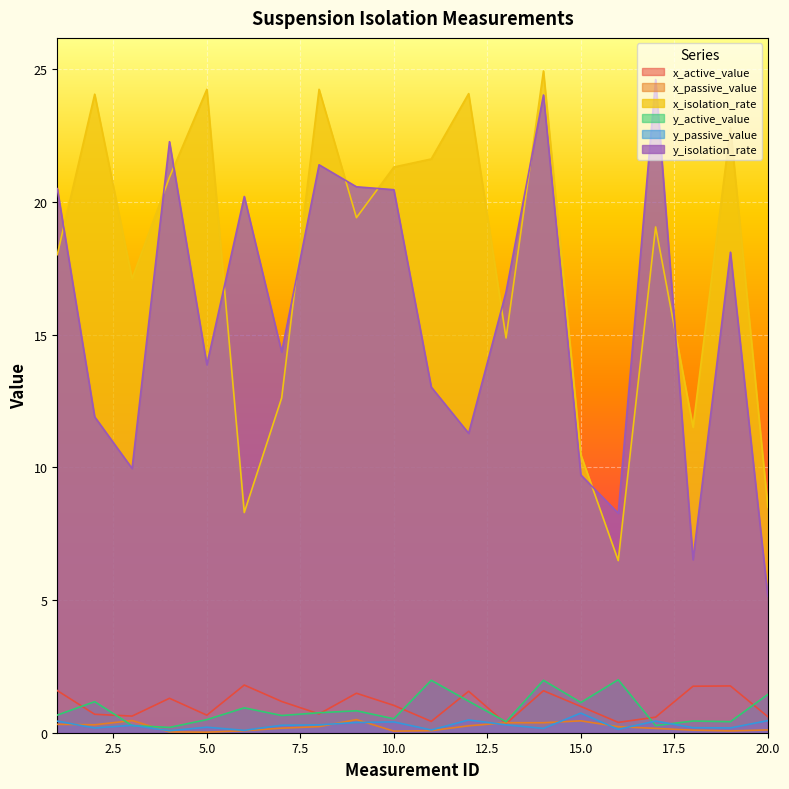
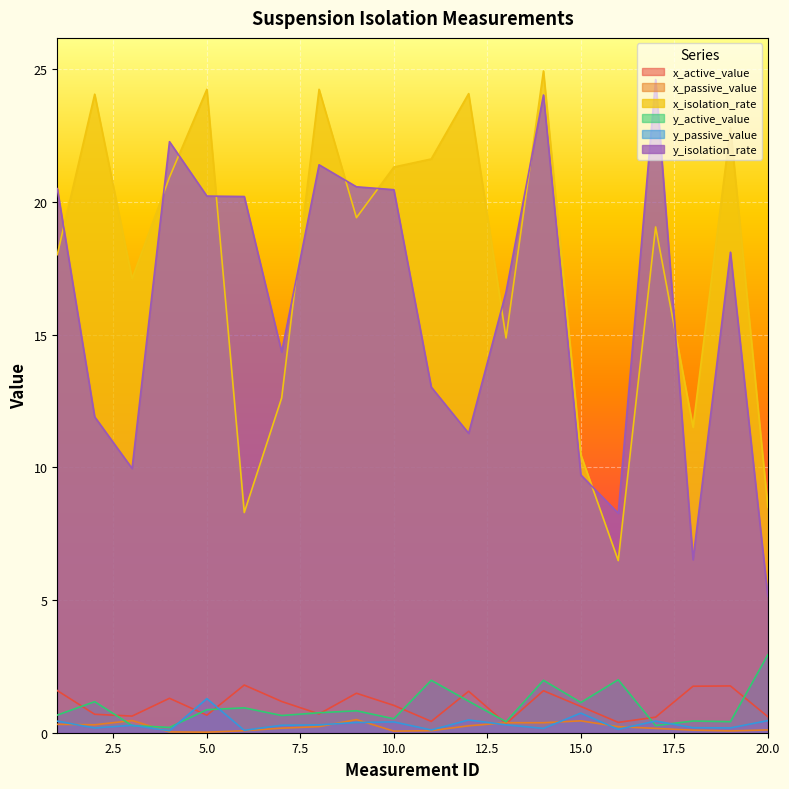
  {
    "x_isolation_rate": {
      "5.0": 24.2,
      "10.0": 21.3,
      "15.0": 10.5,
      "20.0": 8.5
    },
    "y_active_value": {
-     "5.0": 0.5,
+     "5.0": 0.9,
      "10.0": 0.5,
      "15.0": 1.1,
-     "20.0": 1.4
+     "20.0": 2.9
    },
    "y_passive_value": {
-     "5.0": 0.2,
+     "5.0": 1.3,
      "10.0": 0.4,
      "15.0": 0.7,
      "20.0": 0.5
    },
    "y_isolation_rate": {
-     "5.0": 13.9,
+     "5.0": 20.2,
      "10.0": 20.5,
      "15.0": 9.7,
      "20.0": 5.1
    }
  }
